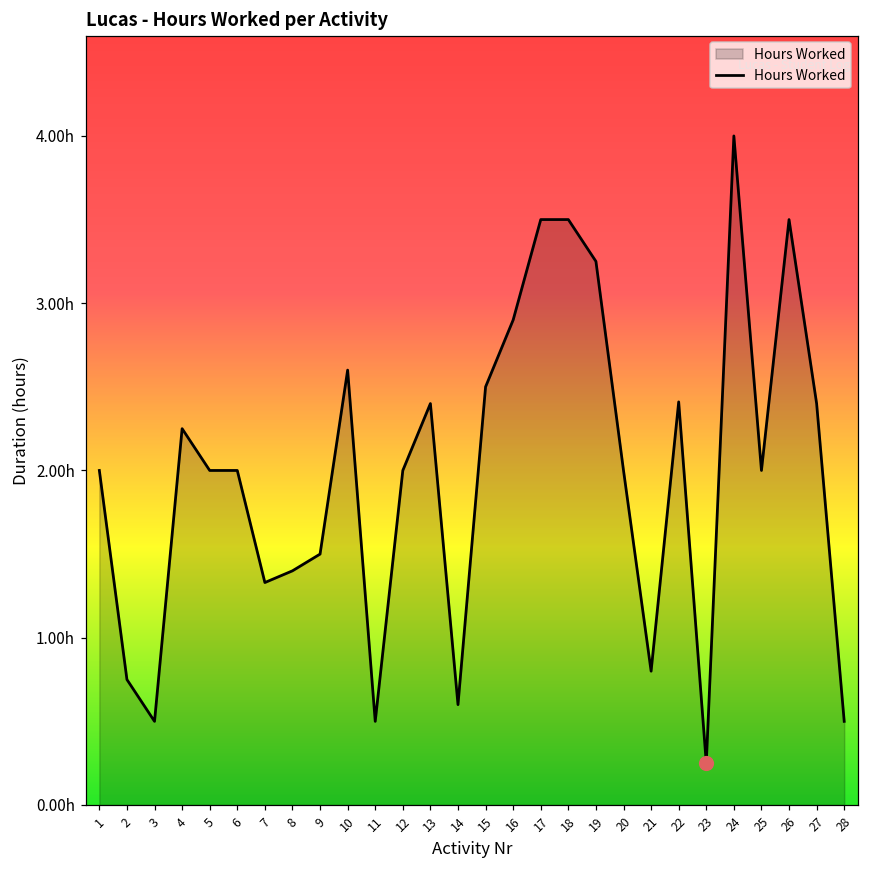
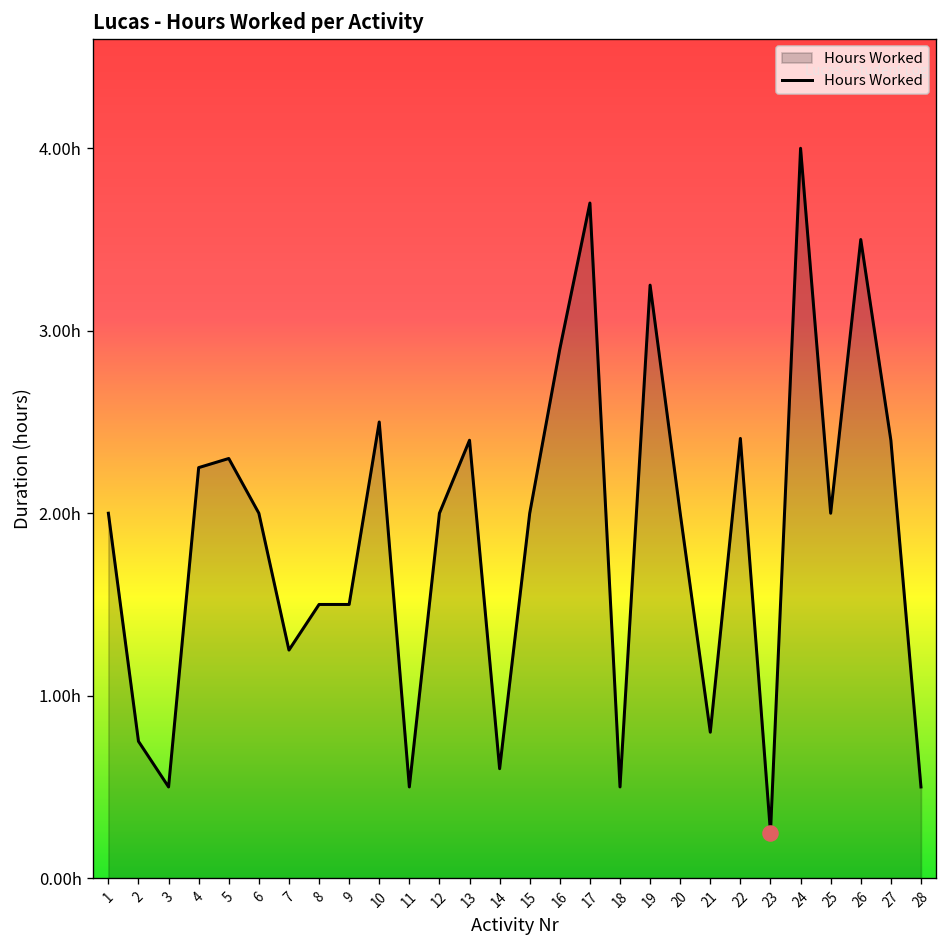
  {
    "Hours Worked": {
      "1": "2.00h",
      "2": "0.75h",
      "3": "0.50h",
      "4": "2.25h",
-     "5": "2.0h",
+     "5": "2.3h",
      "6": "2.00h",
-     "7": "1.33h",
-     "8": "1.4h",
+     "7": "1.25h",
+     "8": "1.5h",
      "9": "1.50h",
-     "10": "2.6h",
+     "10": "2.5h",
      "11": "0.50h",
      "12": "2.00h",
      "13": "2.40h",
      "14": "0.60h",
-     "15": "2.5h",
+     "15": "2.0h",
      "16": "2.90h",
-     "17": "3.5h",
-     "18": "3.5h",
+     "17": "3.7h",
+     "18": "0.5h",
      "19": "3.25h",
      "20": "2.00h",
      "21": "0.80h",
      "22": "2.41h",
      "24": "4.00h",
      "25": "2.00h",
      "26": "3.50h",
      "27": "2.40h",
      "28": "0.50h"
    }
  }
